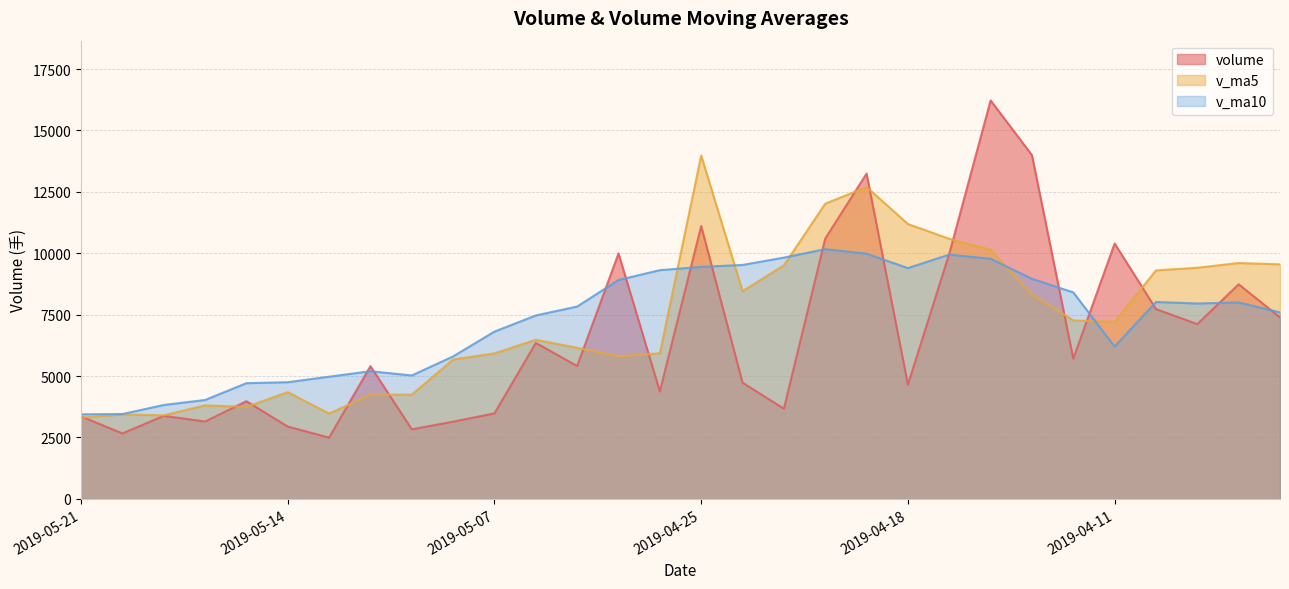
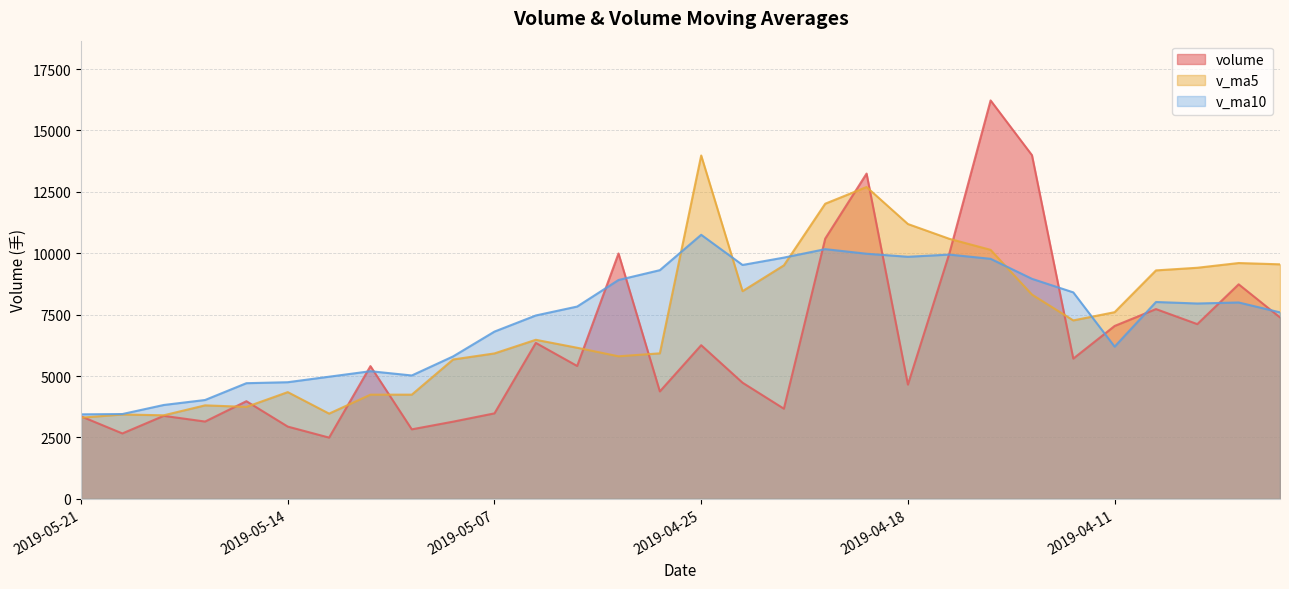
  {
    "volume": {
      "2019-05-14": 2900,
      "2019-05-07": 3500,
-     "2019-04-25": 11100,
+     "2019-04-25": 6300,
      "2019-04-18": 4700,
-     "2019-04-11": 10400
+     "2019-04-11": 7000
    },
    "v_ma5": {
      "2019-05-14": 4300,
      "2019-05-07": 5900,
      "2019-04-25": 14000,
      "2019-04-18": 11200,
-     "2019-04-11": 7200
+     "2019-04-11": 7600
    },
    "v_ma10": {
      "2019-05-14": 4700,
      "2019-05-07": 6800,
-     "2019-04-25": 9400,
-     "2019-04-18": 9400,
+     "2019-04-25": 10800,
+     "2019-04-18": 9900,
      "2019-04-11": 6200
    }
  }
